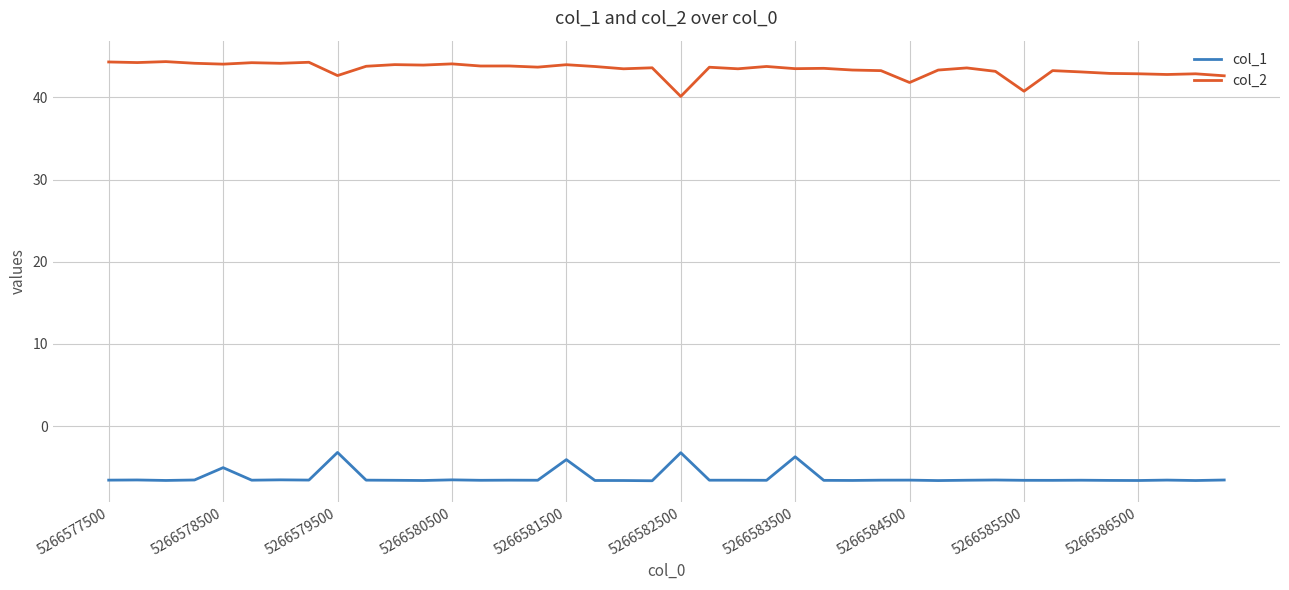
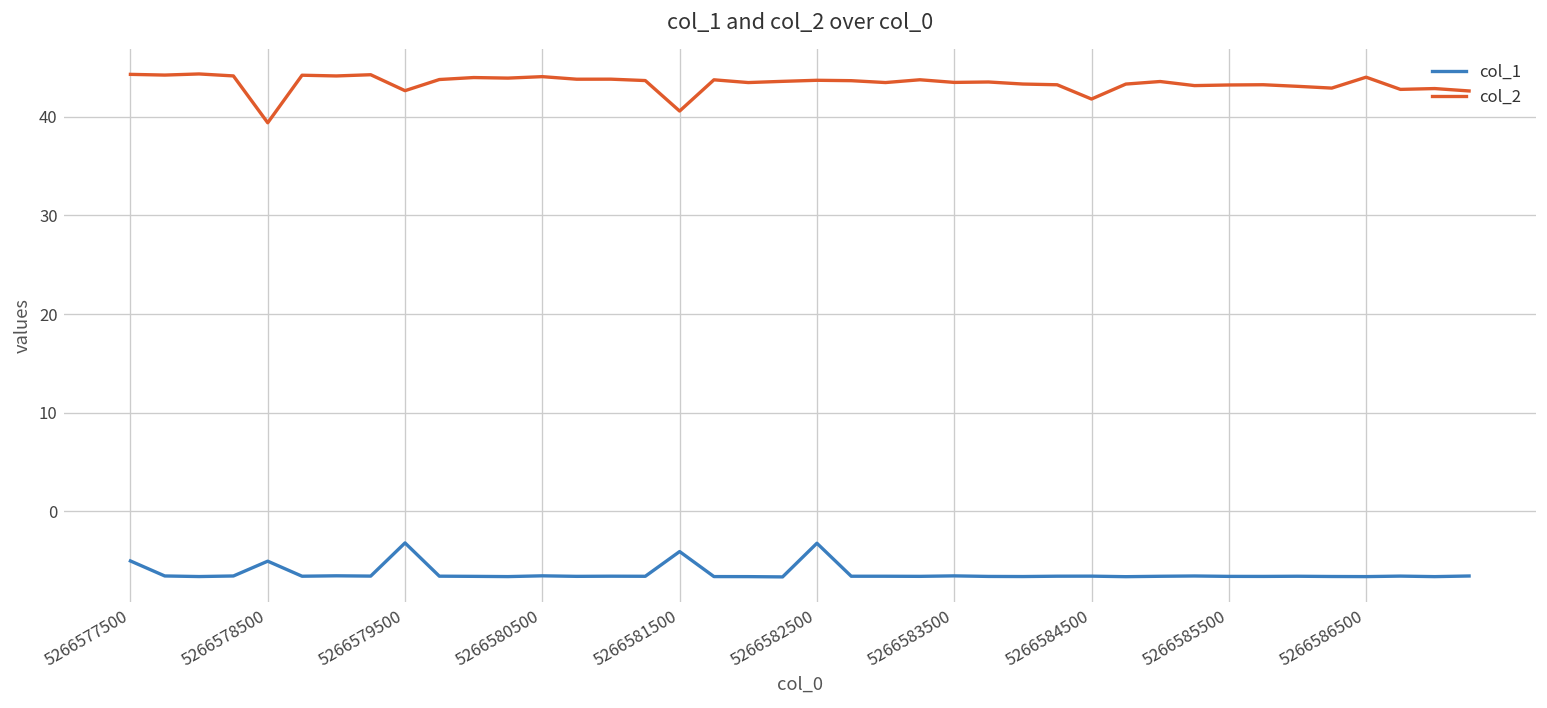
  {
    "col_1": {
-     "5266577500": -7,
+     "5266577500": -5,
      "5266578500": -5,
      "5266579500": -3,
      "5266580500": -7,
      "5266581500": -4,
      "5266582500": -3,
-     "5266583500": -4,
+     "5266583500": -7,
      "5266584500": -7,
      "5266585500": -7,
      "5266586500": -7
    },
    "col_2": {
      "5266577500": 44,
-     "5266578500": 44,
+     "5266578500": 39,
      "5266579500": 43,
      "5266580500": 44,
-     "5266581500": 44,
-     "5266582500": 40,
+     "5266581500": 41,
+     "5266582500": 44,
      "5266583500": 43,
      "5266584500": 42,
-     "5266585500": 41,
-     "5266586500": 43
+     "5266585500": 43,
+     "5266586500": 44
    }
  }
